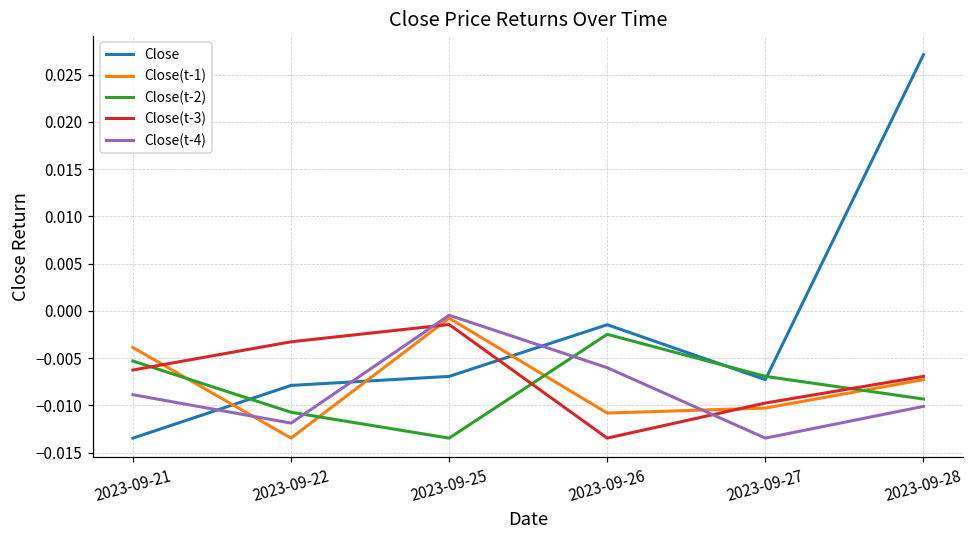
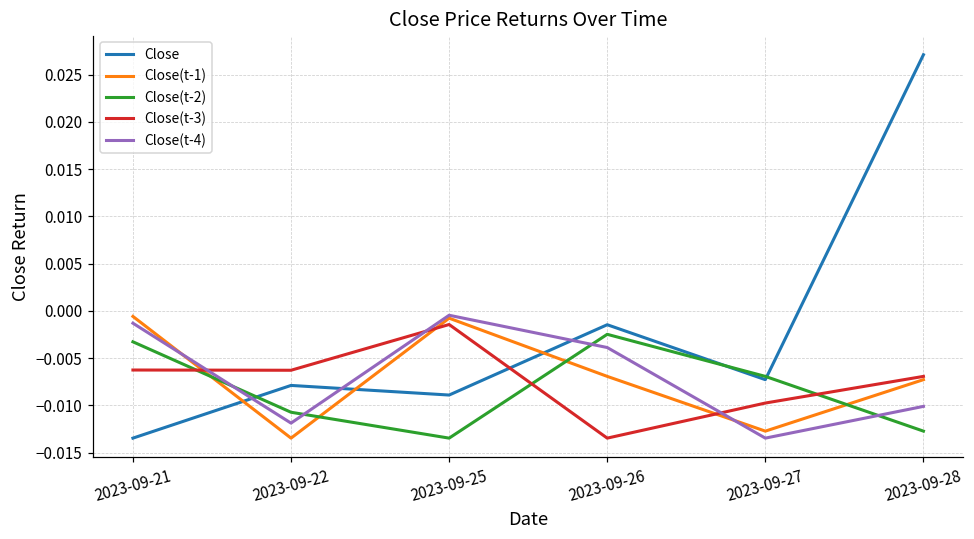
  {
    "Close": {
      "2023-09-21": -0.013,
      "2023-09-22": -0.008,
-     "2023-09-25": -0.007,
+     "2023-09-25": -0.009,
      "2023-09-26": -0.001,
      "2023-09-27": -0.007,
      "2023-09-28": 0.027
    },
    "Close(t-1)": {
-     "2023-09-21": -0.004,
+     "2023-09-21": -0.001,
      "2023-09-22": -0.013,
      "2023-09-25": -0.001,
-     "2023-09-26": -0.011,
-     "2023-09-27": -0.010,
+     "2023-09-26": -0.007,
+     "2023-09-27": -0.013,
      "2023-09-28": -0.007
    },
    "Close(t-2)": {
-     "2023-09-21": -0.005,
+     "2023-09-21": -0.003,
      "2023-09-22": -0.011,
      "2023-09-25": -0.013,
      "2023-09-26": -0.002,
      "2023-09-27": -0.007,
-     "2023-09-28": -0.009
+     "2023-09-28": -0.013
    },
    "Close(t-3)": {
      "2023-09-21": -0.006,
-     "2023-09-22": -0.003,
+     "2023-09-22": -0.006,
      "2023-09-25": -0.001,
      "2023-09-26": -0.013,
      "2023-09-27": -0.010,
      "2023-09-28": -0.007
    },
    "Close(t-4)": {
-     "2023-09-21": -0.009,
+     "2023-09-21": -0.001,
      "2023-09-22": -0.012,
      "2023-09-25": 0.000,
-     "2023-09-26": -0.006,
+     "2023-09-26": -0.004,
      "2023-09-27": -0.013,
      "2023-09-28": -0.010
    }
  }
